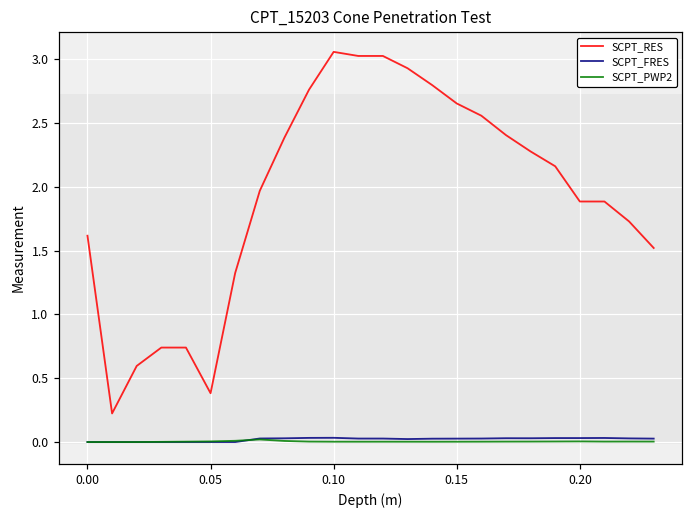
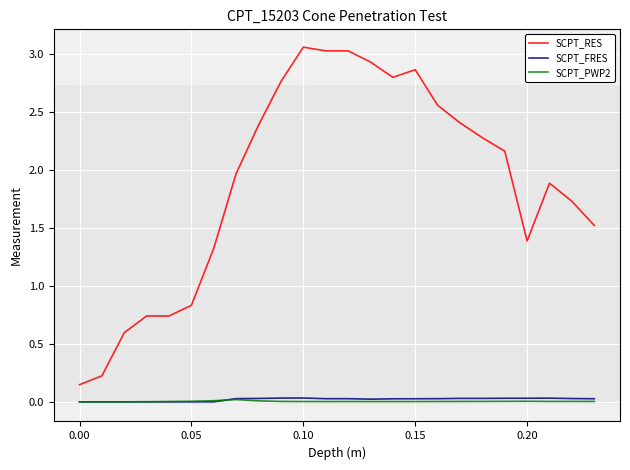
  {
    "SCPT_RES": {
-     "0.00": 1.62,
-     "0.05": 0.38,
+     "0.00": 0.15,
+     "0.05": 0.83,
      "0.10": 3.06,
-     "0.15": 2.65,
-     "0.20": 1.89
+     "0.15": 2.86,
+     "0.20": 1.39
    },
    "SCPT_FRES": {
      "0.10": 0.03,
      "0.15": 0.03,
      "0.20": 0.03
    },
    "SCPT_PWP2": {
      "0.10": 0.00,
      "0.15": 0.00,
      "0.20": 0.00
    }
  }
